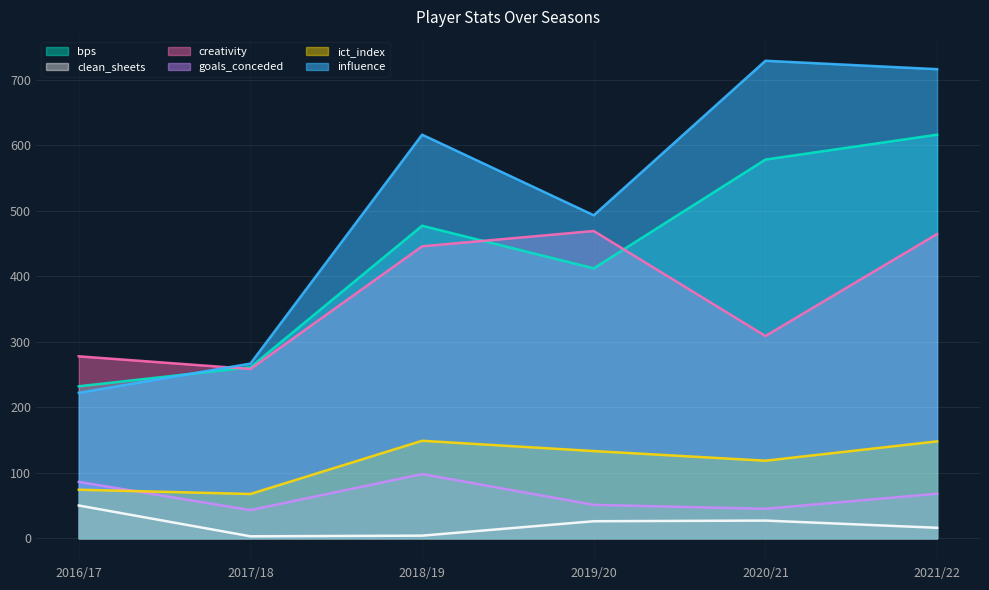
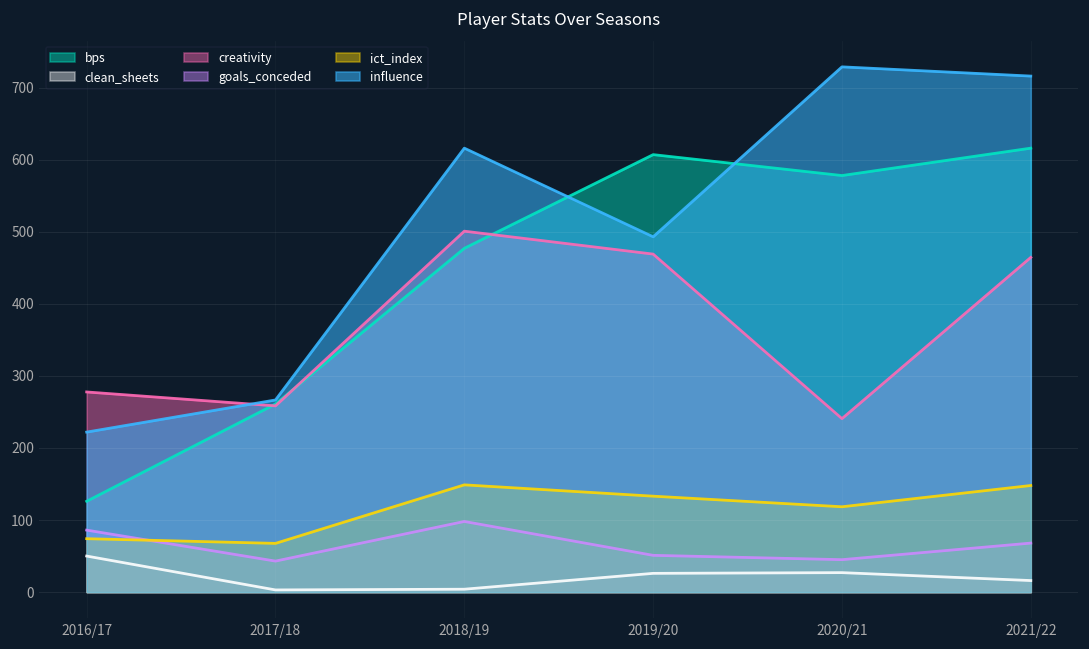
  {
    "bps": {
-     "2016/17": 230,
+     "2016/17": 130,
      "2018/19": 480,
-     "2019/20": 410,
+     "2019/20": 610,
      "2020/21": 580,
      "2021/22": 620
    },
    "clean_sheets": {
      "2016/17": 50,
      "2017/18": 0,
      "2018/19": 0,
      "2019/20": 30,
      "2020/21": 30,
      "2021/22": 20
    },
    "creativity": {
      "2016/17": 280,
-     "2018/19": 450,
+     "2018/19": 500,
      "2019/20": 470,
-     "2020/21": 310,
+     "2020/21": 240,
      "2021/22": 460
    },
    "goals_conceded": {
      "2016/17": 90,
      "2017/18": 40,
      "2018/19": 100,
      "2019/20": 50,
      "2020/21": 50,
      "2021/22": 70
    },
    "ict_index": {
      "2016/17": 70,
      "2017/18": 70,
      "2018/19": 150,
      "2019/20": 130,
      "2020/21": 120,
      "2021/22": 150
    },
    "influence": {
      "2016/17": 220,
      "2017/18": 270,
      "2018/19": 620,
      "2019/20": 490,
      "2020/21": 730,
      "2021/22": 720
    }
  }
